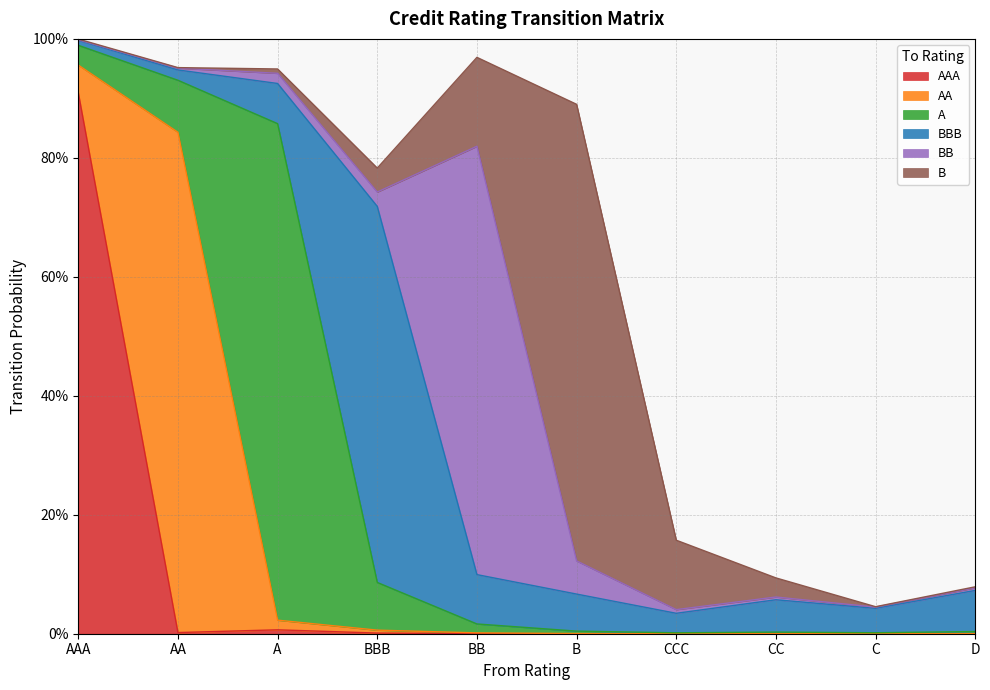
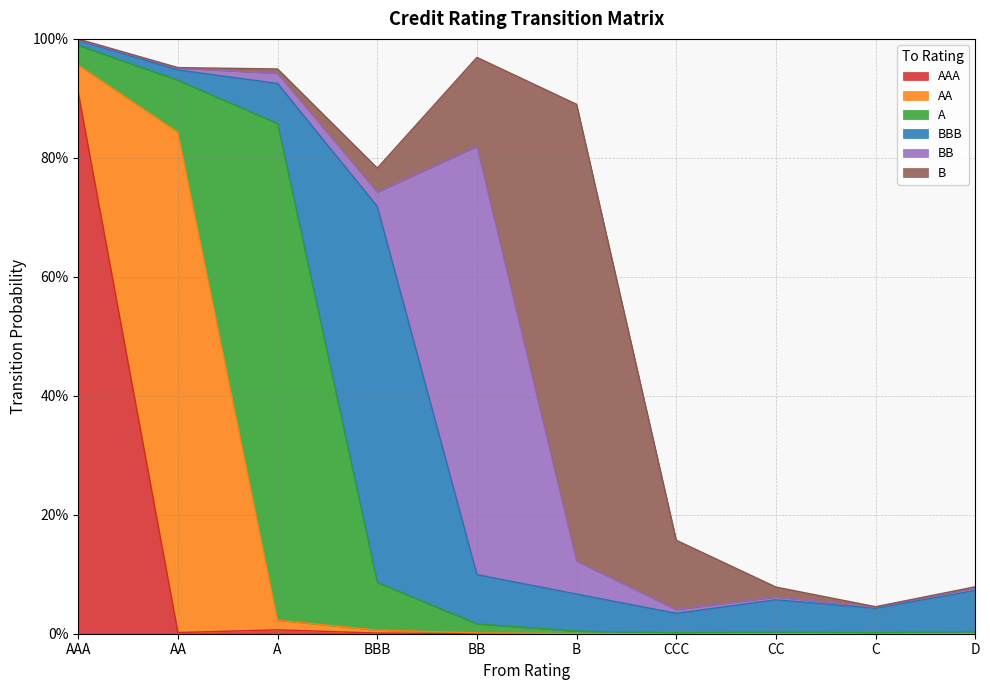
  {
    "AAA": {
      "AAA": "91%",
      "AA": "0%",
      "A": "1%",
      "BBB": "0%"
    },
    "AA": {
      "AAA": "5%",
      "AA": "84%",
      "A": "2%",
      "BBB": "0%"
    },
    "A": {
      "AAA": "3%",
      "AA": "9%",
      "A": "83%",
      "BBB": "8%",
      "BB": "1%"
    },
    "BBB": {
      "A": "7%",
      "BBB": "63%",
      "BB": "8%",
      "B": "6%",
      "CCC": "3%",
      "CC": "5%",
      "D": "7%"
    },
    "BB": {
      "A": "2%",
      "BBB": "2%",
      "BB": "72%",
      "B": "6%",
      "CCC": "1%",
      "CC": "0%"
    },
    "B": {
      "A": "1%",
      "BBB": "4%",
      "BB": "15%",
      "B": "77%",
      "CCC": "12%",
-     "CC": "3%"
+     "CC": "2%"
    }
  }
